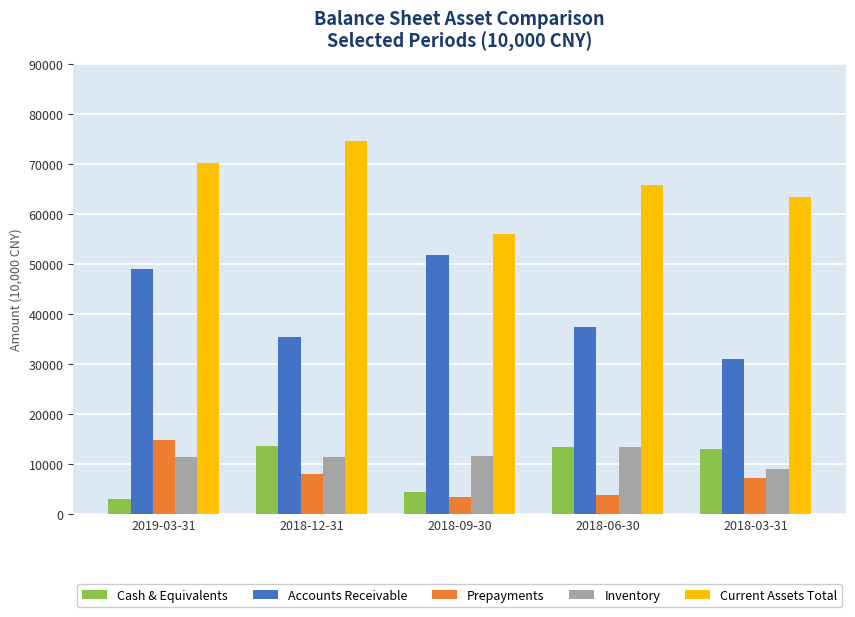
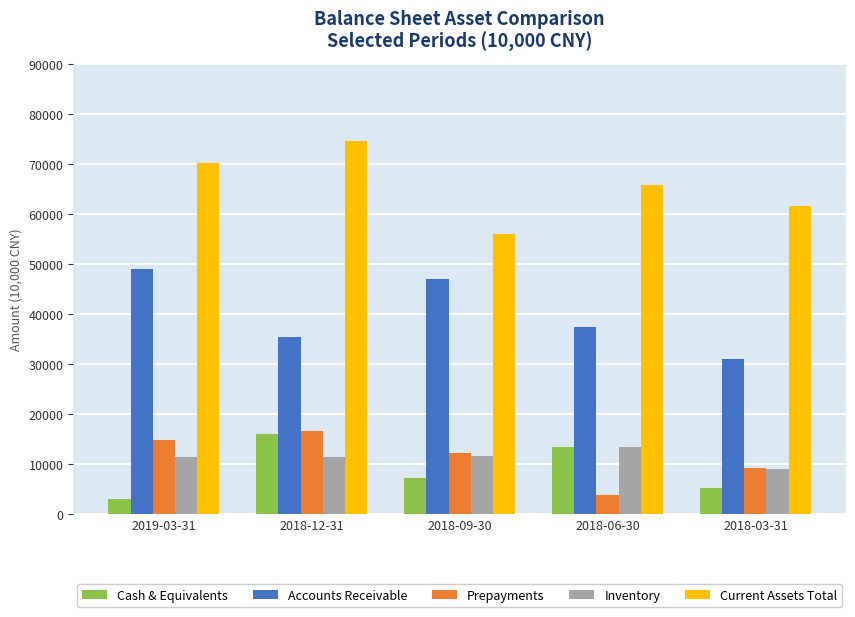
  {
    "Cash & Equivalents": {
      "2019-03-31": 3000,
-     "2018-12-31": 14000,
-     "2018-09-30": 5000,
+     "2018-12-31": 16000,
+     "2018-09-30": 7000,
      "2018-06-30": 13000,
-     "2018-03-31": 13000
+     "2018-03-31": 5000
    },
    "Accounts Receivable": {
      "2019-03-31": 49000,
      "2018-12-31": 35000,
-     "2018-09-30": 52000,
+     "2018-09-30": 47000,
      "2018-06-30": 37000,
      "2018-03-31": 31000
    },
    "Prepayments": {
      "2019-03-31": 15000,
-     "2018-12-31": 8000,
-     "2018-09-30": 3000,
+     "2018-12-31": 17000,
+     "2018-09-30": 12000,
      "2018-06-30": 4000,
-     "2018-03-31": 7000
+     "2018-03-31": 9000
    },
    "Inventory": {
      "2019-03-31": 11000,
      "2018-12-31": 11000,
      "2018-09-30": 12000,
      "2018-06-30": 13000,
      "2018-03-31": 9000
    },
    "Current Assets Total": {
      "2019-03-31": 70000,
      "2018-12-31": 75000,
      "2018-09-30": 56000,
      "2018-06-30": 66000,
-     "2018-03-31": 63000
+     "2018-03-31": 62000
    }
  }
